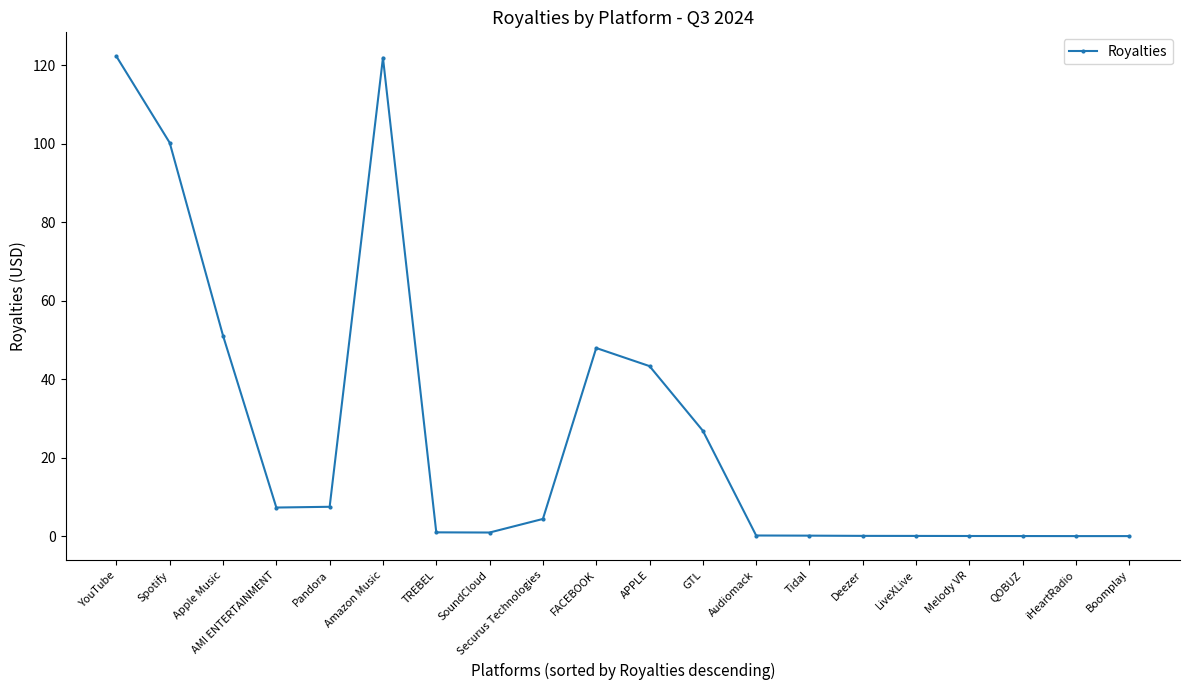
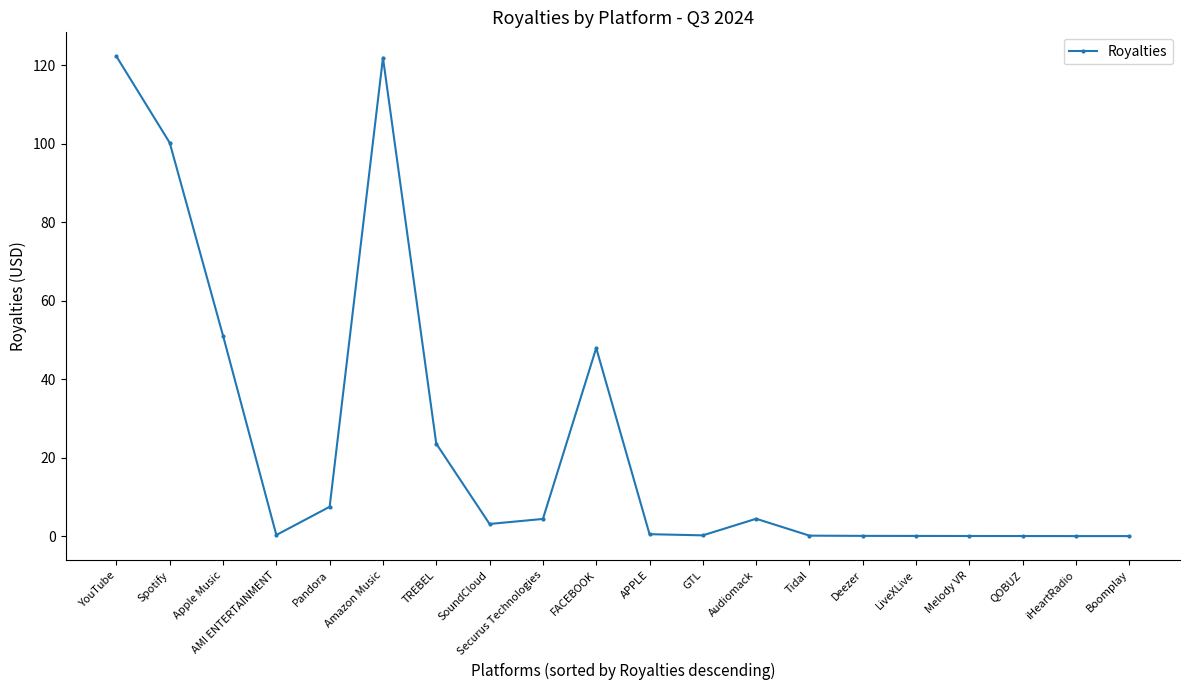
  {
    "YouTube": 122,
    "Spotify": 100,
    "Apple Music": 51,
-   "AMI ENTERTAINMENT": 7,
+   "AMI ENTERTAINMENT": 0,
    "Pandora": 7,
    "Amazon Music": 122,
-   "TREBEL": 1,
-   "SoundCloud": 1,
+   "TREBEL": 24,
+   "SoundCloud": 3,
    "Securus Technologies": 4,
    "FACEBOOK": 48,
-   "APPLE": 43,
-   "GTL": 27,
-   "Audiomack": 0,
+   "APPLE": 0,
+   "GTL": 0,
+   "Audiomack": 4,
    "Tidal": 0,
    "Deezer": 0,
    "LiveXLive": 0,
    "Melody VR": 0,
    "QOBUZ": 0,
    "iHeartRadio": 0,
    "Boomplay": 0
  }
